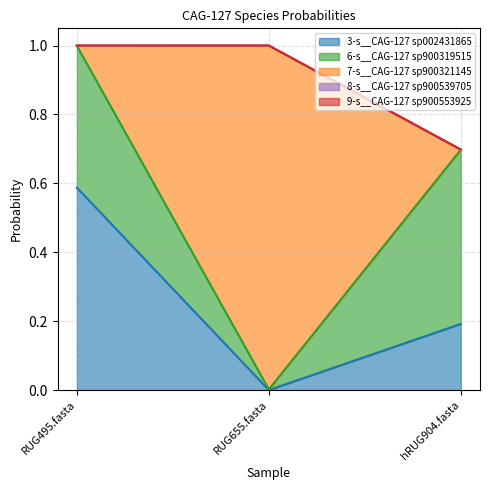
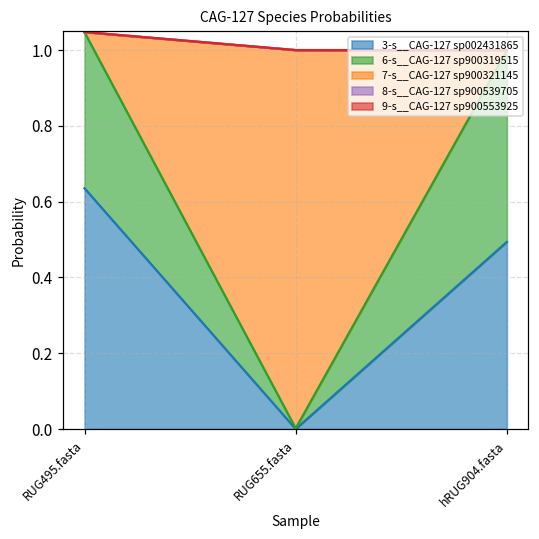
  {
    "3-s__CAG-127 sp002431865": {
-     "RUG495.fasta": 0.59,
-     "hRUG904.fasta": 0.19
+     "RUG495.fasta": 0.64,
+     "hRUG904.fasta": 0.49
    }
  }
